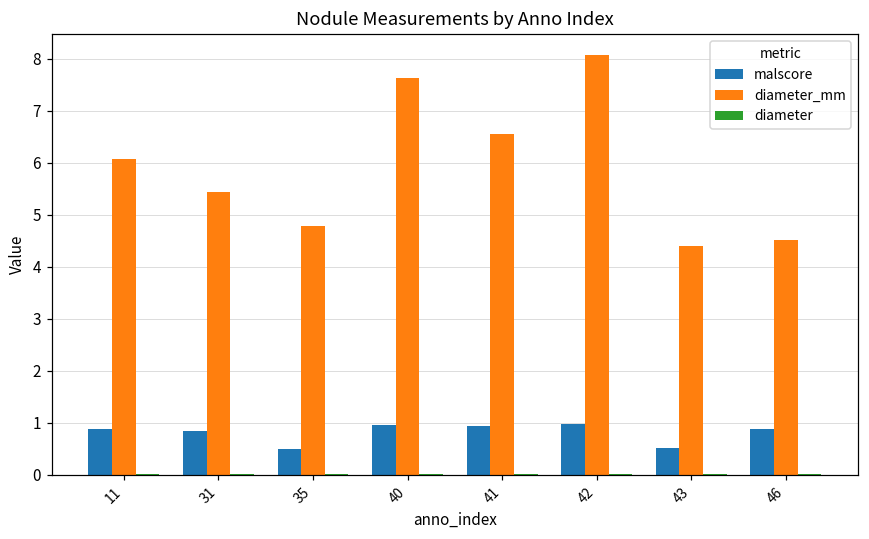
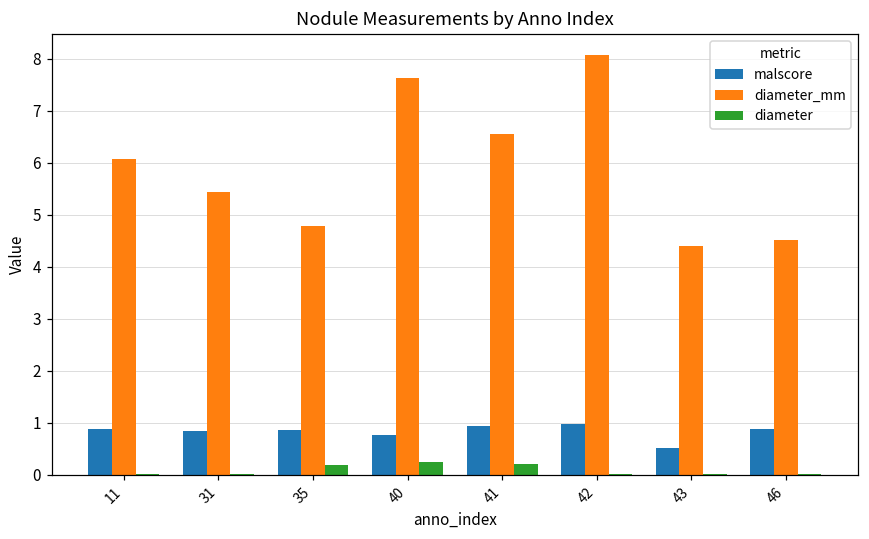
  {
    "malscore": {
      "11": 0.9,
      "31": 0.8,
-     "35": 0.5,
-     "40": 1.0,
+     "35": 0.9,
+     "40": 0.8,
      "41": 0.9,
      "42": 1.0,
      "43": 0.5,
      "46": 0.9
    },
    "diameter_mm": {
      "11": 6.1,
      "31": 5.4,
      "35": 4.8,
      "40": 7.6,
      "41": 6.6,
      "42": 8.1,
      "43": 4.4,
      "46": 4.5
    },
    "diameter": {
-     "35": 0.0,
-     "40": 0.0,
-     "41": 0.0
+     "35": 0.2,
+     "40": 0.2,
+     "41": 0.2
    }
  }
